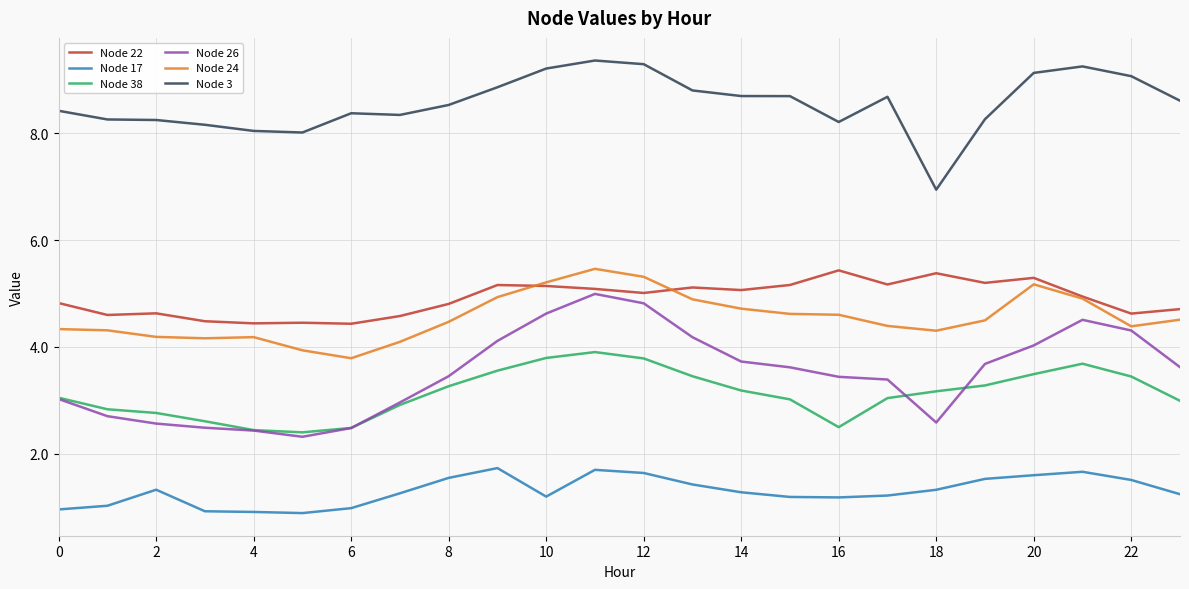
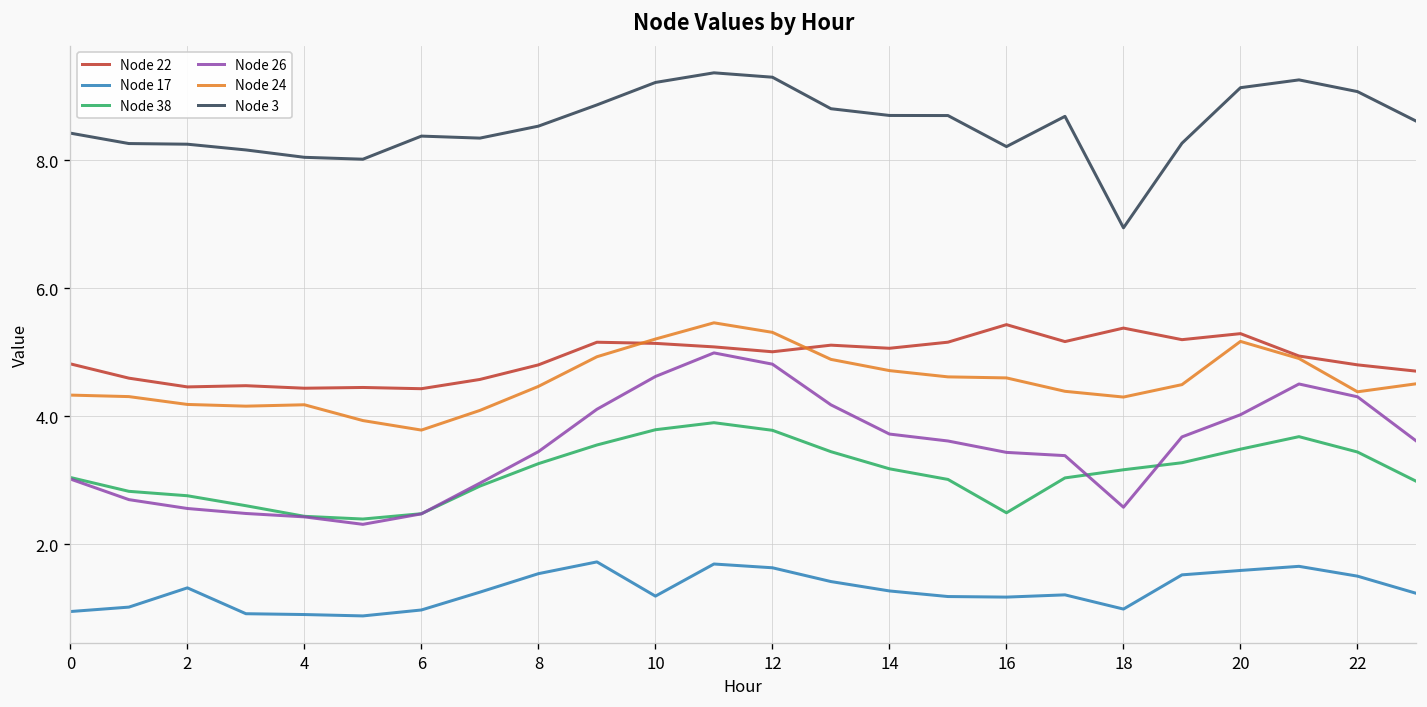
  {
    "Node 22": {
      "0": 4.8,
-     "2": 4.6,
+     "2": 4.5,
      "4": 4.4,
      "6": 4.4,
      "8": 4.8,
      "10": 5.1,
      "12": 5.0,
      "14": 5.1,
      "16": 5.4,
      "18": 5.4,
      "20": 5.3,
-     "22": 4.6
+     "22": 4.8
    },
    "Node 17": {
      "0": 1.0,
      "2": 1.3,
      "4": 0.9,
      "6": 1.0,
      "8": 1.5,
      "10": 1.2,
      "12": 1.6,
      "14": 1.3,
      "16": 1.2,
-     "18": 1.3,
+     "18": 1.0,
      "20": 1.6,
      "22": 1.5
    },
    "Node 38": {
      "2": 2.8,
      "8": 3.3,
      "10": 3.8,
      "12": 3.8,
      "14": 3.2,
      "16": 2.5,
      "18": 3.2,
      "20": 3.5,
      "22": 3.4
    },
    "Node 26": {
      "2": 2.6,
      "8": 3.4,
      "10": 4.6,
      "12": 4.8,
      "14": 3.7,
      "16": 3.4,
      "18": 2.6,
      "20": 4.0,
      "22": 4.3
    },
    "Node 24": {
      "0": 4.3,
      "2": 4.2,
      "4": 4.2,
      "6": 3.8,
      "8": 4.5,
      "10": 5.2,
      "12": 5.3,
      "14": 4.7,
      "16": 4.6,
      "18": 4.3,
      "20": 5.2,
      "22": 4.4
    },
    "Node 3": {
      "0": 8.4,
      "2": 8.3,
      "4": 8.0,
      "6": 8.4,
      "8": 8.5,
      "10": 9.2,
      "12": 9.3,
      "14": 8.7,
      "16": 8.2,
      "18": 6.9,
      "20": 9.1,
      "22": 9.1
    }
  }
